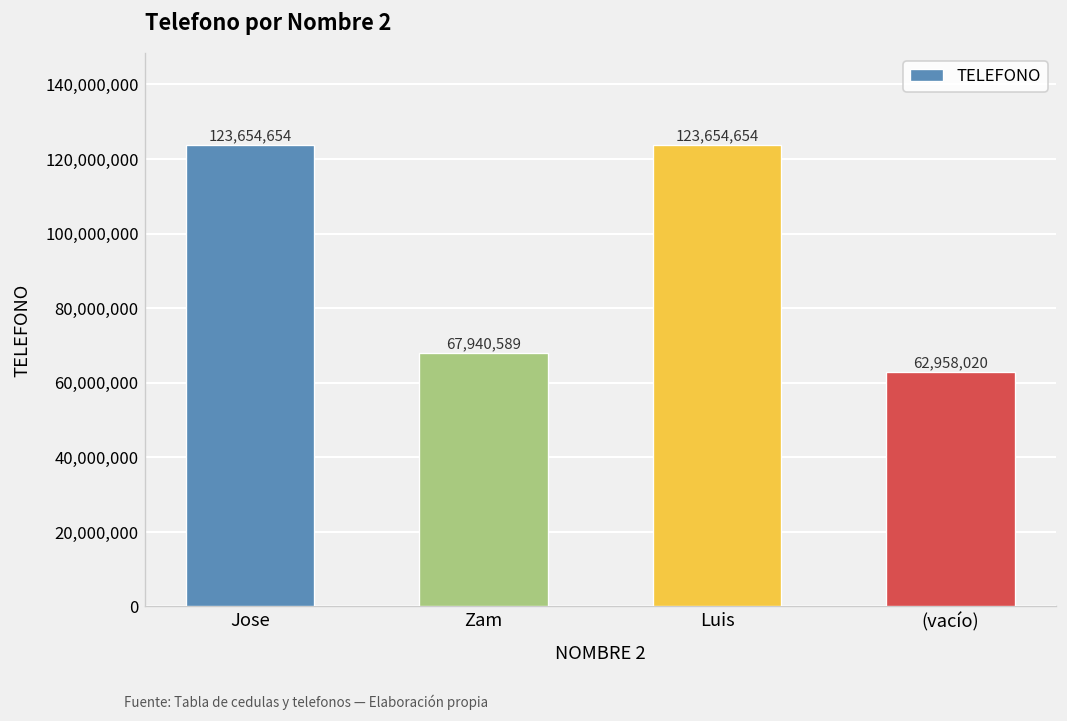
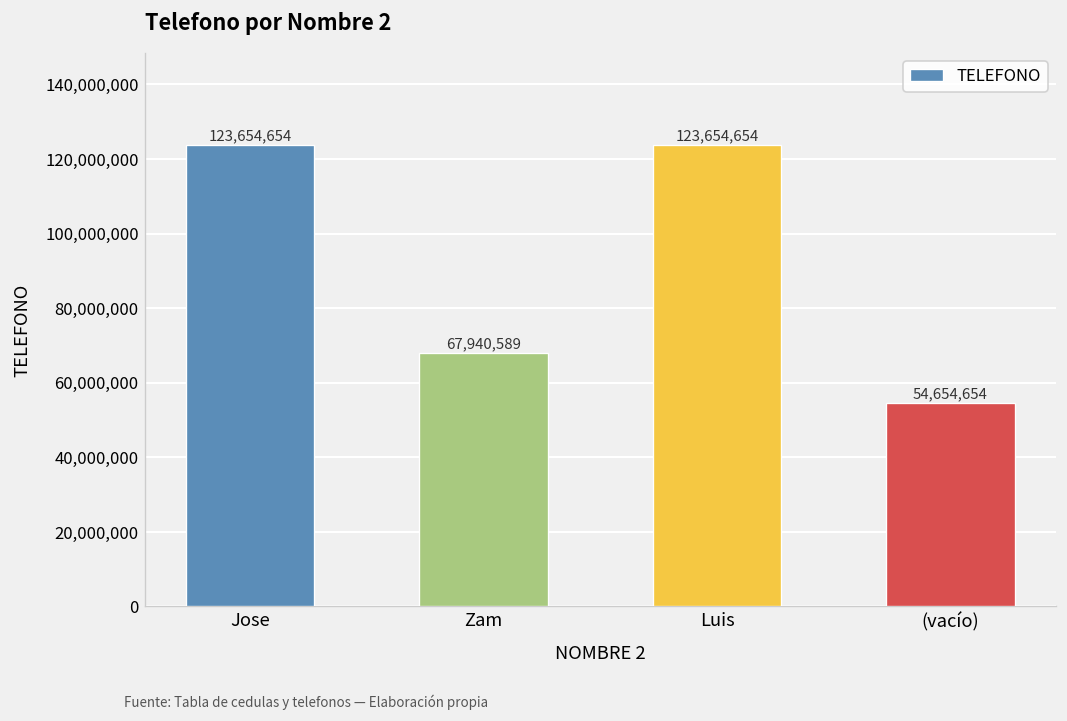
  {
    "Jose": "123,654,654",
    "Zam": "67,940,589",
    "Luis": "123,654,654",
-   "(vacío)": "62,958,020"
+   "(vacío)": "54,654,654"
  }
